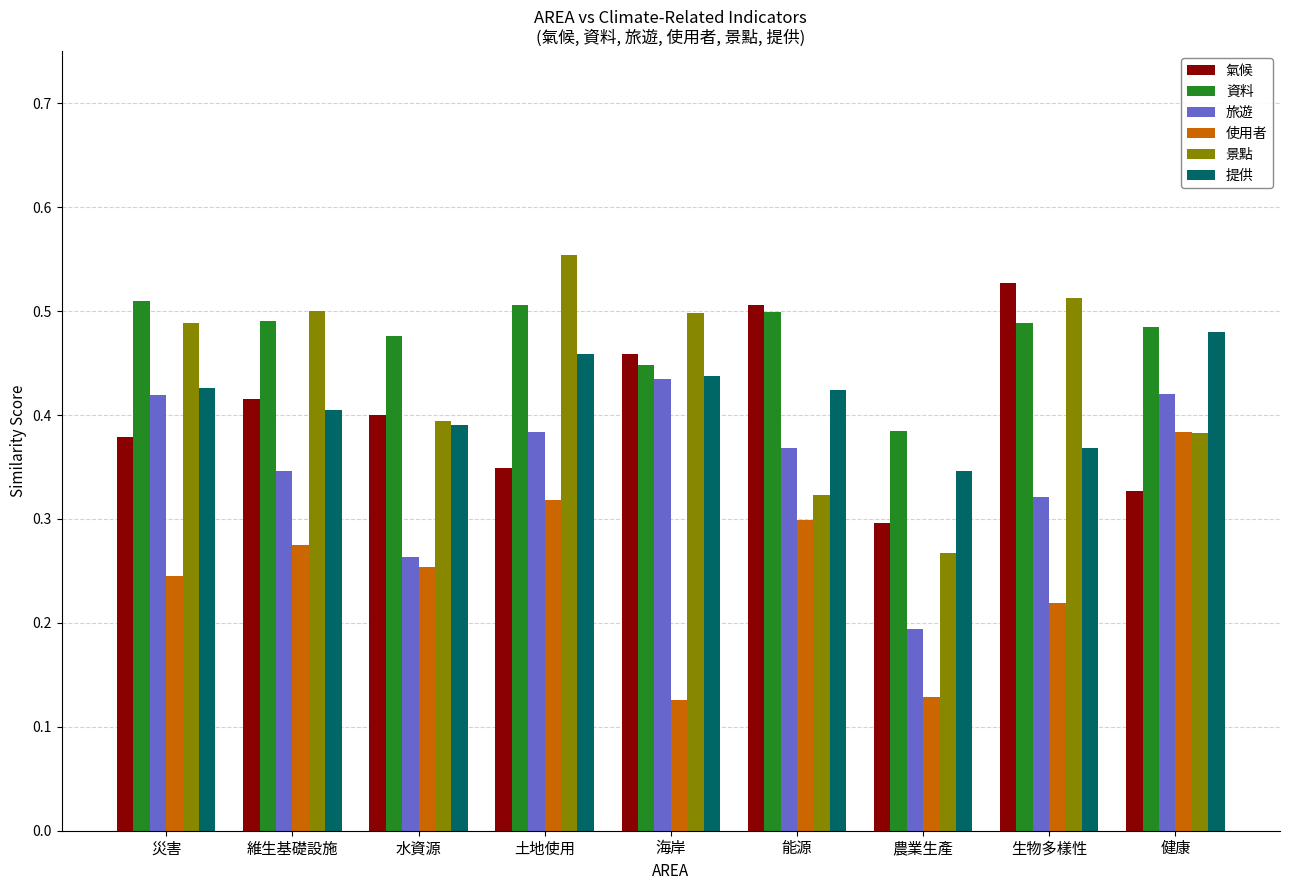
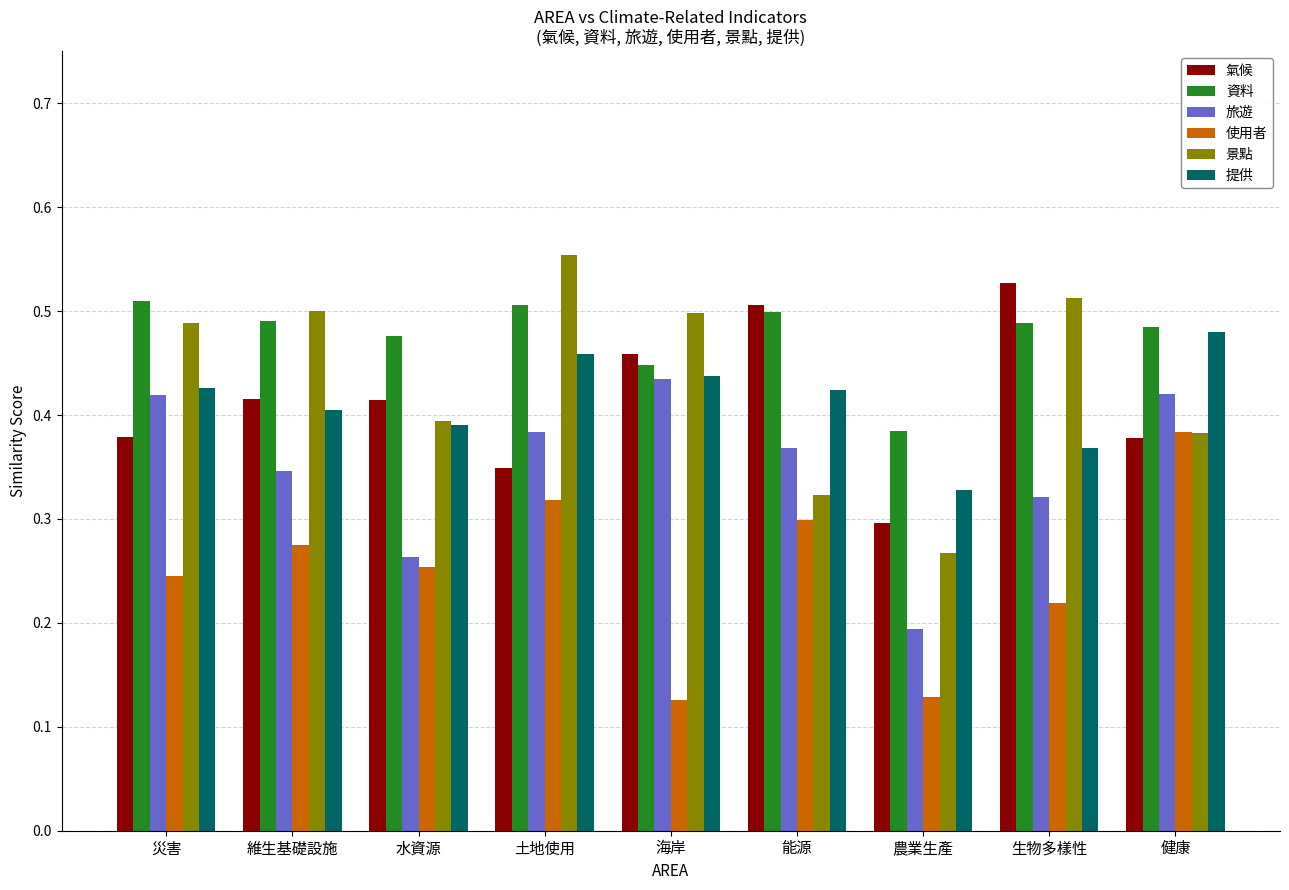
  {
    "氣候": {
      "災害": 0.379,
      "維生基礎設施": 0.416,
-     "水資源": 0.400,
+     "水資源": 0.414,
      "土地使用": 0.349,
      "海岸": 0.459,
      "能源": 0.506,
      "農業生產": 0.296,
      "生物多樣性": 0.527,
-     "健康": 0.327
+     "健康": 0.378
    },
    "資料": {
      "災害": 0.510,
      "維生基礎設施": 0.491,
      "水資源": 0.476,
      "土地使用": 0.506,
      "海岸": 0.449,
      "能源": 0.499,
      "農業生產": 0.384,
      "生物多樣性": 0.488,
      "健康": 0.485
    },
    "旅遊": {
      "災害": 0.420,
      "維生基礎設施": 0.346,
      "水資源": 0.263,
      "土地使用": 0.384,
      "海岸": 0.434,
      "能源": 0.368,
      "農業生產": 0.194,
      "生物多樣性": 0.321,
      "健康": 0.420
    },
    "使用者": {
      "災害": 0.245,
      "維生基礎設施": 0.275,
      "水資源": 0.253,
      "土地使用": 0.319,
      "海岸": 0.126,
      "能源": 0.299,
      "農業生產": 0.129,
      "生物多樣性": 0.219,
      "健康": 0.384
    },
    "景點": {
      "災害": 0.489,
      "維生基礎設施": 0.500,
      "水資源": 0.394,
      "土地使用": 0.554,
      "海岸": 0.498,
      "能源": 0.323,
      "農業生產": 0.267,
      "生物多樣性": 0.513,
      "健康": 0.383
    },
    "提供": {
      "災害": 0.426,
      "維生基礎設施": 0.404,
      "水資源": 0.390,
      "土地使用": 0.459,
      "海岸": 0.437,
      "能源": 0.424,
-     "農業生產": 0.346,
+     "農業生產": 0.328,
      "生物多樣性": 0.369,
      "健康": 0.480
    }
  }
